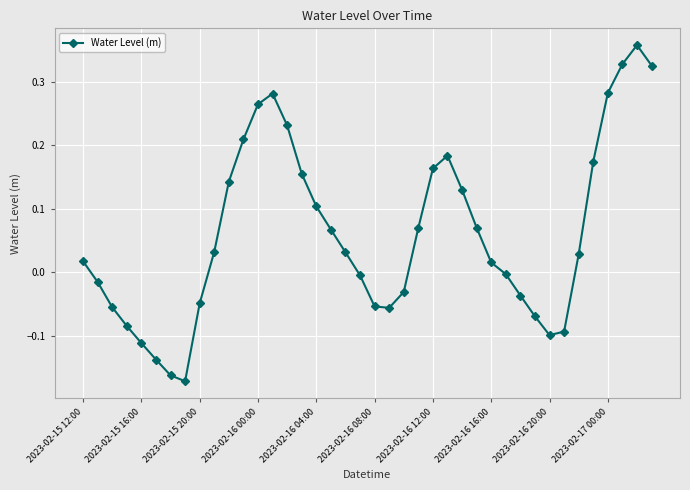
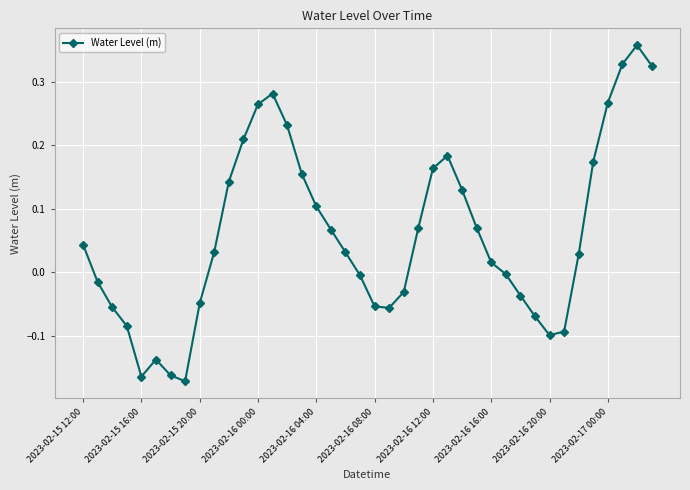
  {
-   "2023-02-15 12:00": 0.02,
-   "2023-02-15 16:00": -0.11,
+   "2023-02-15 12:00": 0.04,
+   "2023-02-15 16:00": -0.16,
    "2023-02-15 20:00": -0.05,
    "2023-02-16 00:00": 0.26,
    "2023-02-16 04:00": 0.10,
    "2023-02-16 08:00": -0.05,
    "2023-02-16 12:00": 0.16,
    "2023-02-16 16:00": 0.02,
    "2023-02-16 20:00": -0.10,
-   "2023-02-17 00:00": 0.28
+   "2023-02-17 00:00": 0.27
  }
